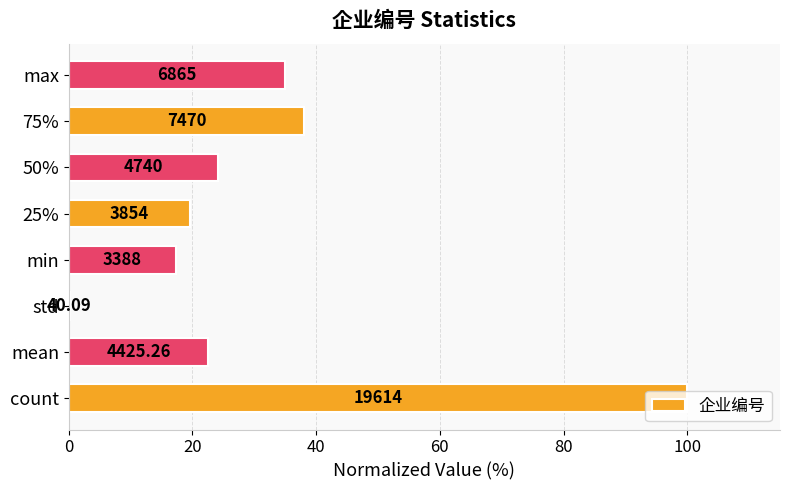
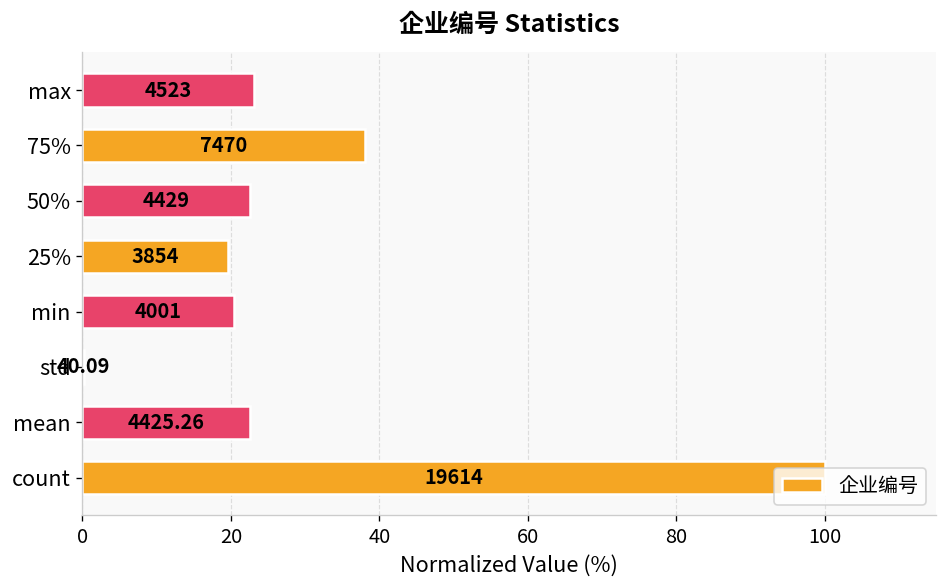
  {
-   "max": 6865,
-   "50%": 4740,
-   "min": 3388
+   "max": 4523,
+   "50%": 4429,
+   "min": 4001
  }
